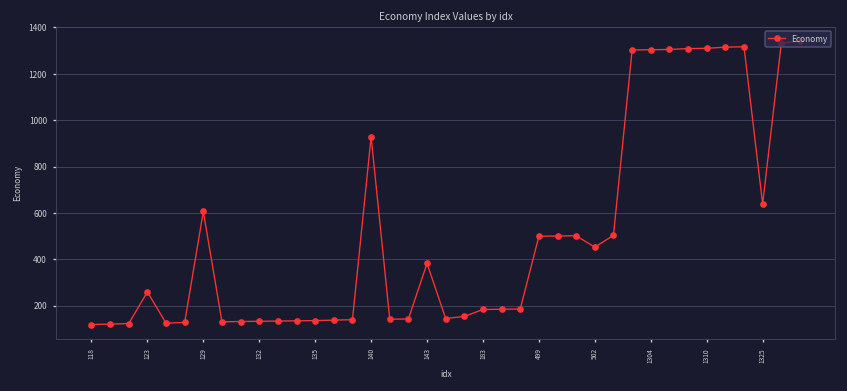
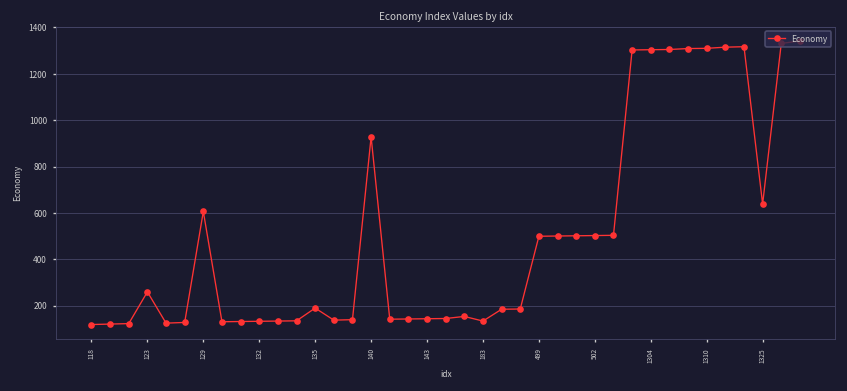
  {
    "118": 120,
    "123": 260,
    "129": 610,
    "132": 130,
-   "135": 140,
+   "135": 190,
    "140": 930,
-   "143": 380,
-   "183": 180,
+   "143": 140,
+   "183": 130,
    "499": 500,
-   "502": 450,
+   "502": 500,
    "1304": 1300,
    "1310": 1310,
    "1325": 640
  }
